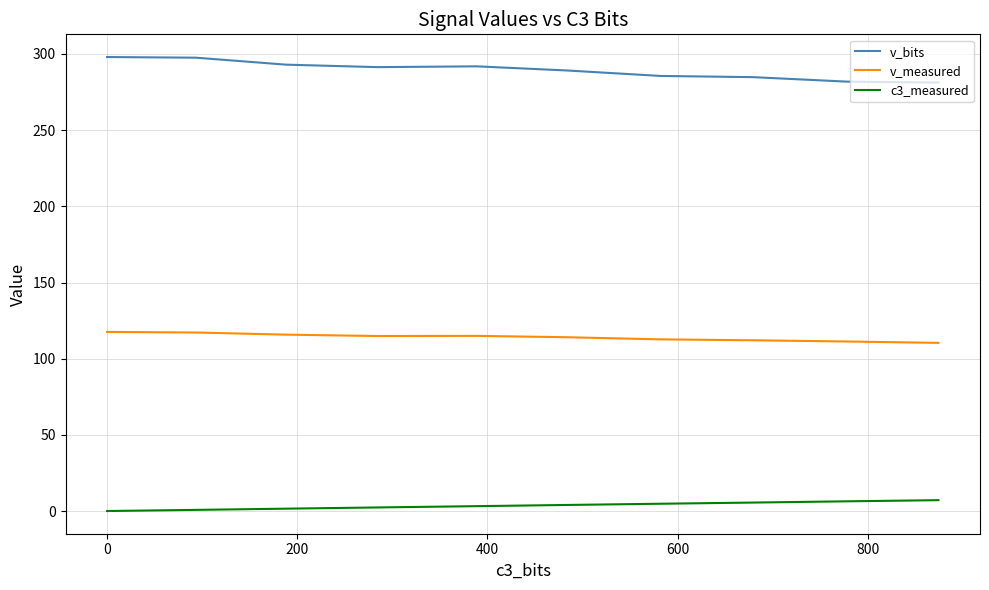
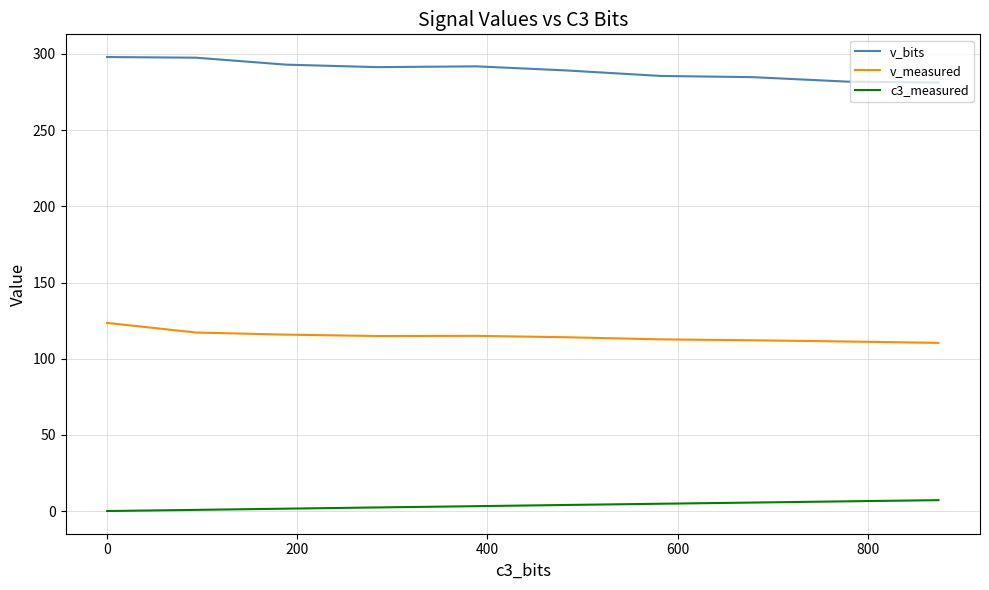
  {
    "v_bits": {
      "0": 298
    },
    "v_measured": {
-     "0": 118
+     "0": 124
    },
    "c3_measured": {
      "0": 0
    }
  }
